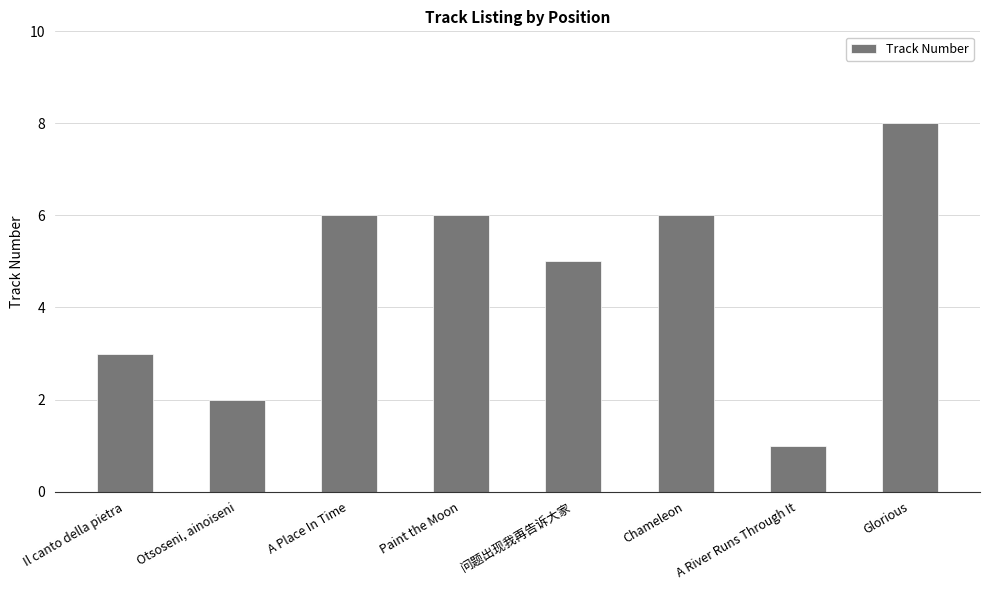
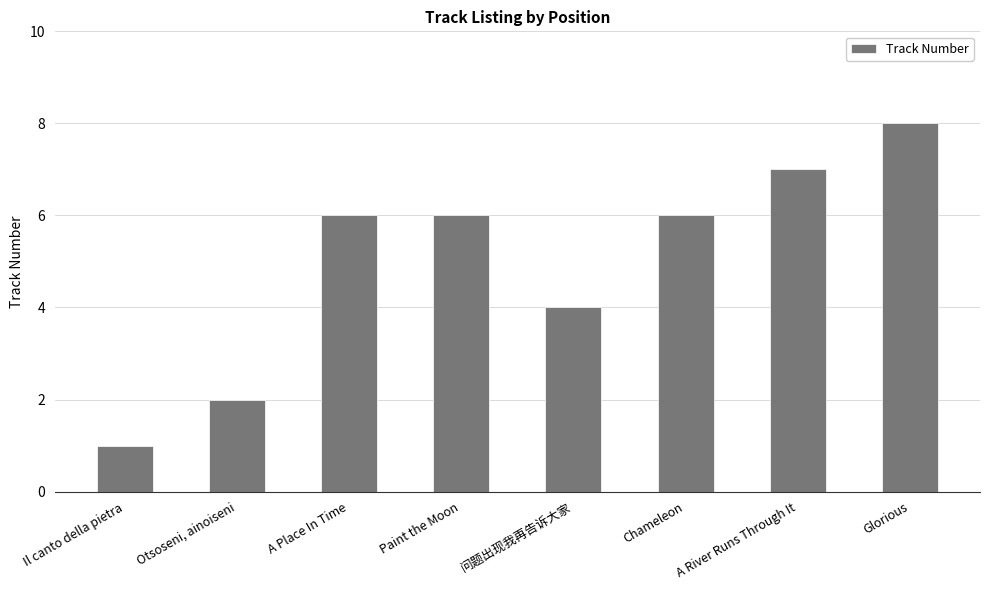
  {
-   "Il canto della pietra": 3,
+   "Il canto della pietra": 1,
    "Otsoseni, ainoiseni": 2,
    "A Place In Time": 6,
    "Paint the Moon": 6,
-   "问题出现我再告诉大家": 5,
+   "问题出现我再告诉大家": 4,
    "Chameleon": 6,
-   "A River Runs Through It": 1,
+   "A River Runs Through It": 7,
    "Glorious": 8
  }
